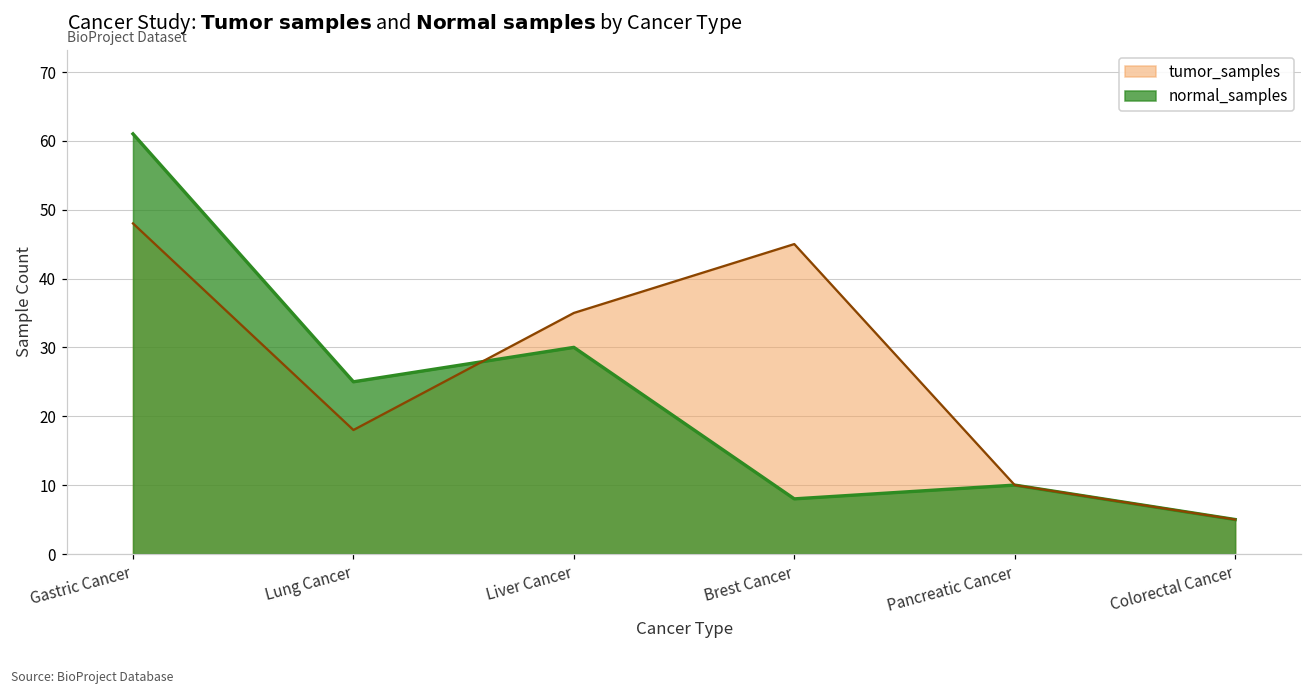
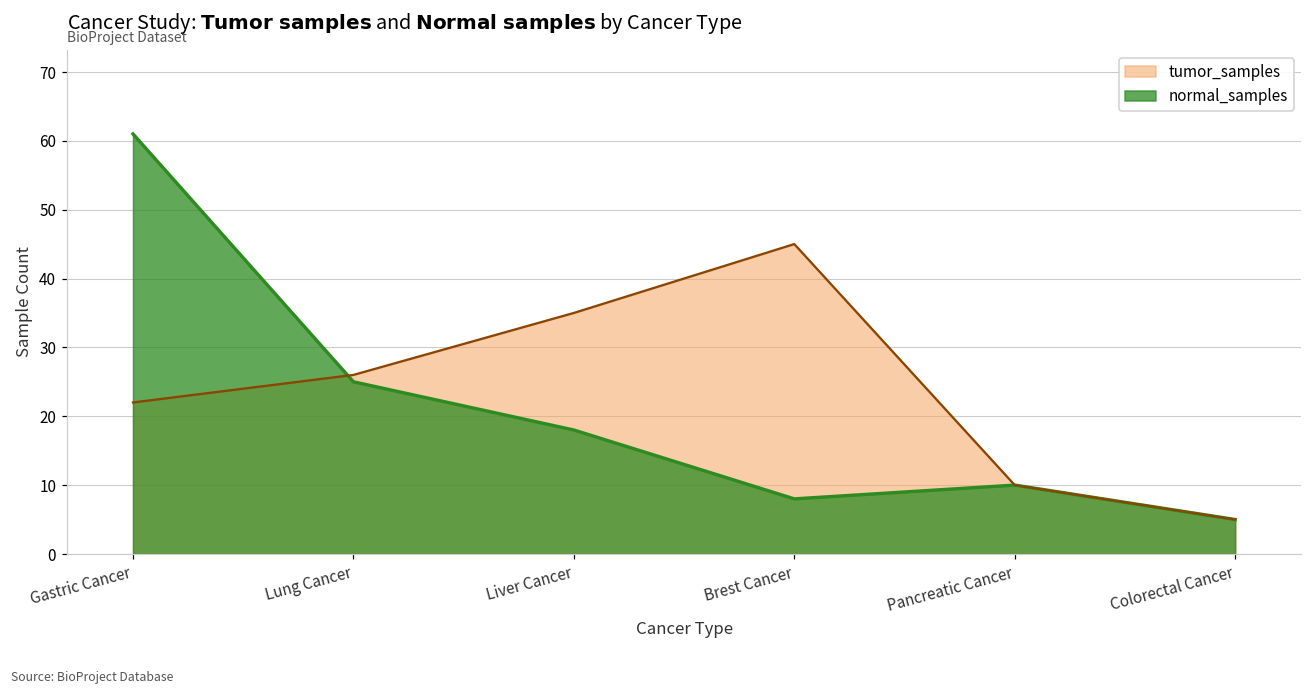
  {
    "tumor_samples": {
-     "Gastric Cancer": 48,
-     "Lung Cancer": 18,
+     "Gastric Cancer": 22,
+     "Lung Cancer": 26,
      "Liver Cancer": 35,
      "Brest Cancer": 45
    },
    "normal_samples": {
      "Gastric Cancer": 61,
      "Lung Cancer": 25,
-     "Liver Cancer": 30,
+     "Liver Cancer": 18,
      "Brest Cancer": 8
    }
  }
